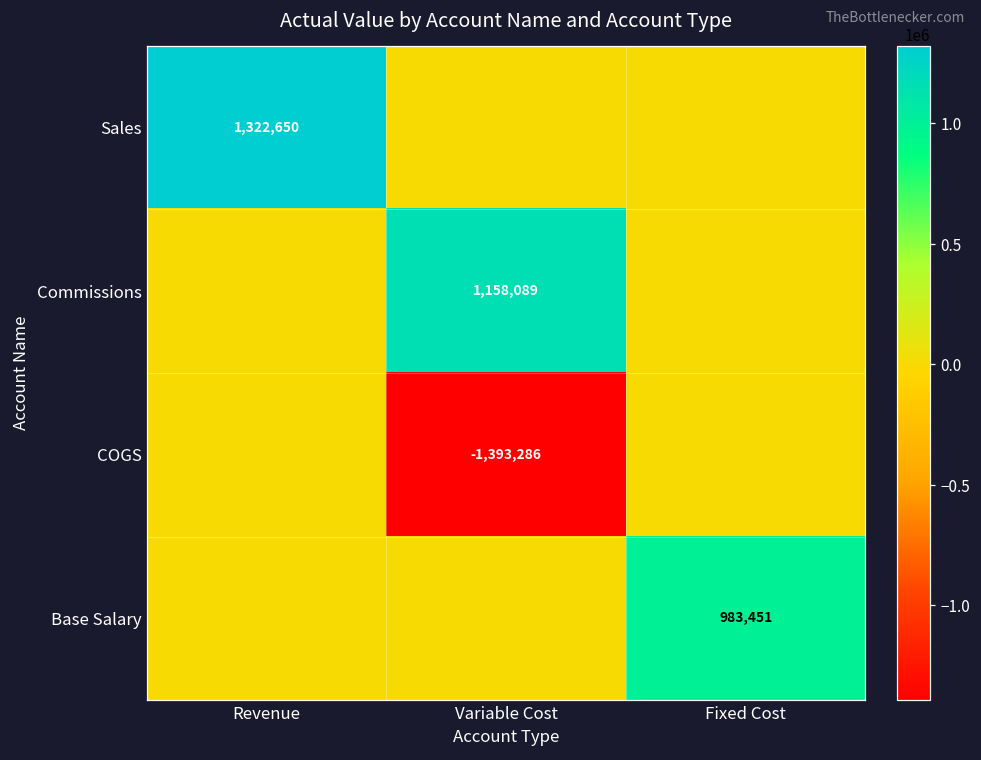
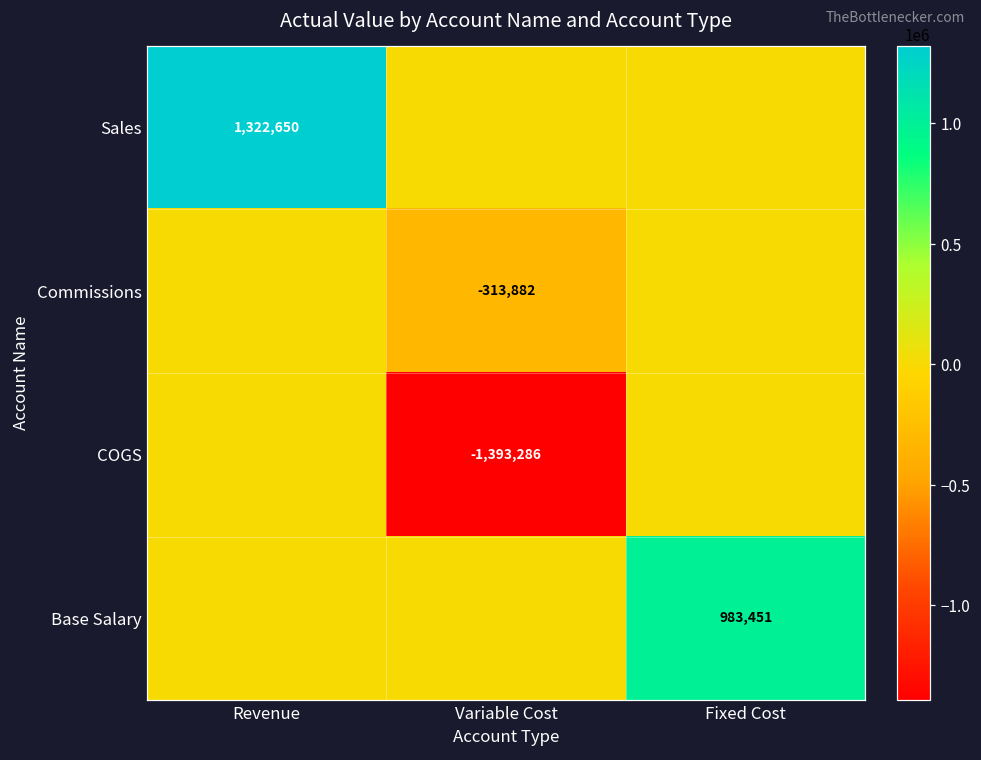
  {
    "Sales": {
      "Revenue": "1,322,650"
    },
    "Commissions": {
-     "Variable Cost": "1,158,089"
+     "Variable Cost": "-313,882"
    },
    "COGS": {
      "Variable Cost": "-1,393,286"
    },
    "Base Salary": {
      "Fixed Cost": "983,451"
    }
  }
